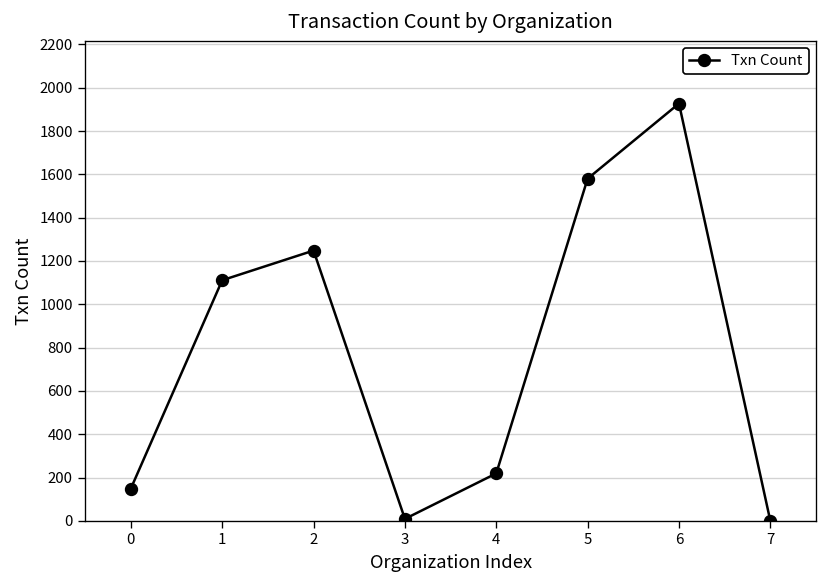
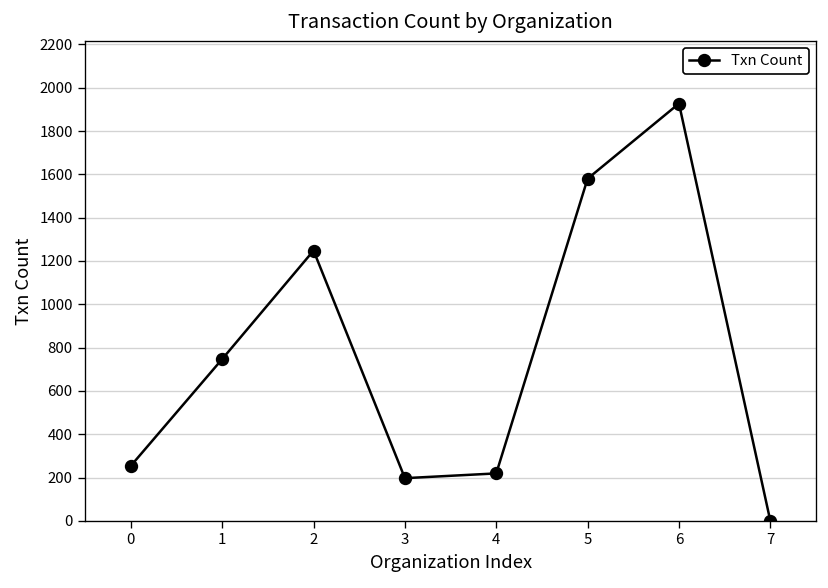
  {
-   "0": 150,
-   "1": 1110,
+   "0": 250,
+   "1": 750,
    "2": 1250,
-   "3": 10,
+   "3": 200,
    "4": 220,
    "5": 1580,
    "6": 1930,
    "7": 0
  }
